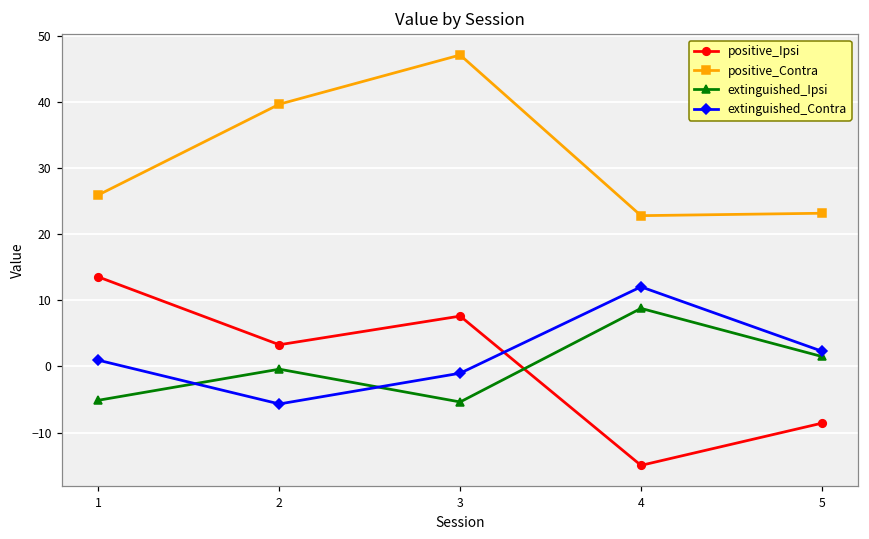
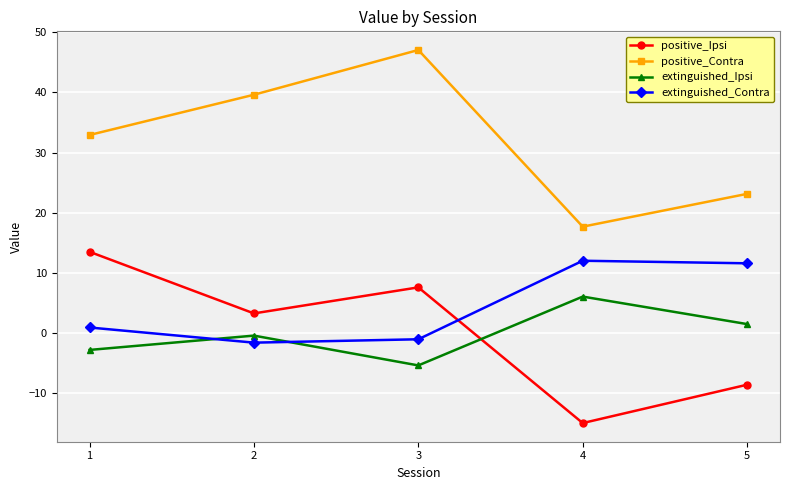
  {
    "positive_Ipsi": {
      "1": 14,
      "2": 3,
      "3": 8,
      "4": -15,
      "5": -9
    },
    "positive_Contra": {
-     "1": 26,
+     "1": 33,
      "2": 40,
      "3": 47,
-     "4": 23,
+     "4": 18,
      "5": 23
    },
    "extinguished_Ipsi": {
-     "1": -5,
+     "1": -3,
      "2": 0,
      "3": -5,
-     "4": 9,
+     "4": 6,
      "5": 1
    },
    "extinguished_Contra": {
      "1": 1,
-     "2": -6,
+     "2": -2,
      "3": -1,
      "4": 12,
-     "5": 2
+     "5": 12
    }
  }
